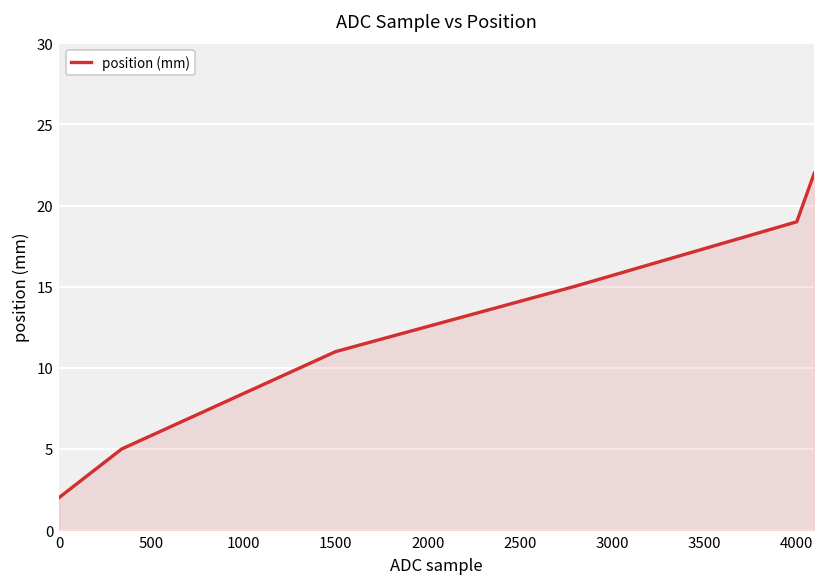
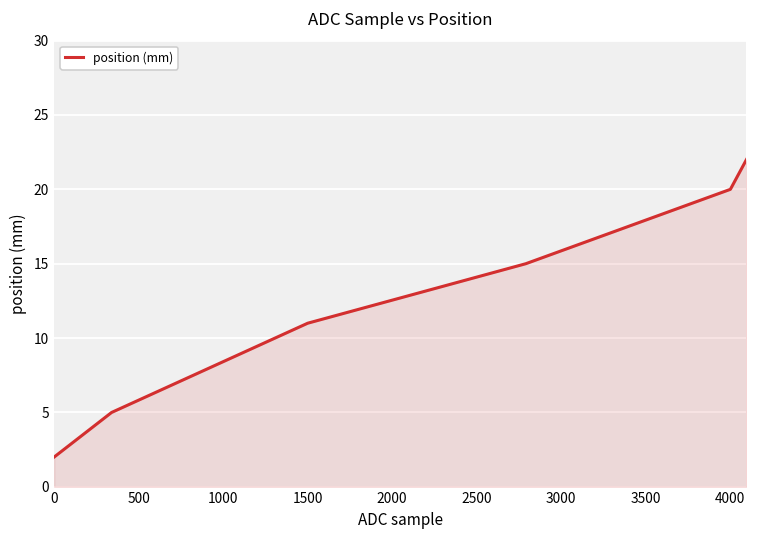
  {
    "0": 2,
    "1500": 11,
-   "4000": 19
+   "4000": 20
  }
